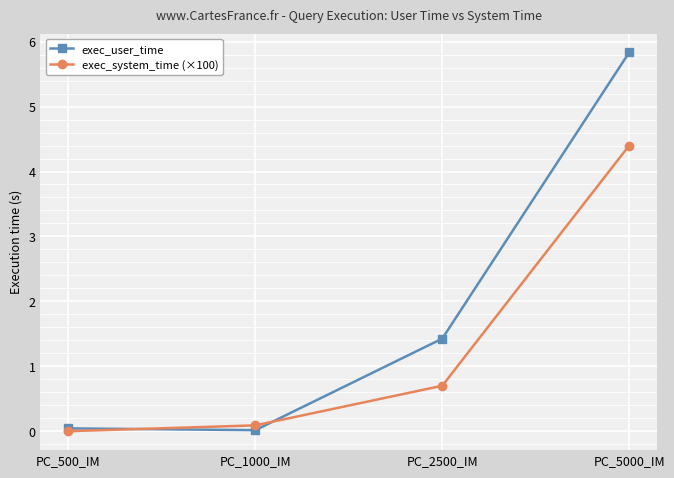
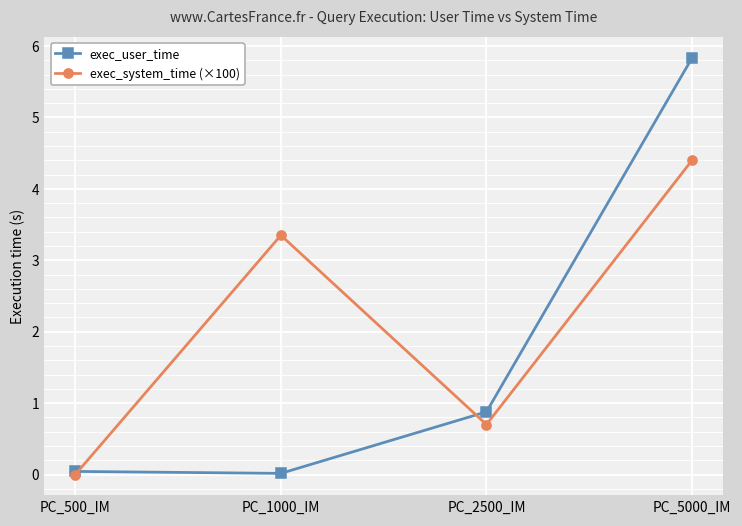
  {
    "exec_user_time": {
      "PC_500_IM": 0.0,
      "PC_1000_IM": 0.0,
-     "PC_2500_IM": 1.4,
+     "PC_2500_IM": 0.9,
      "PC_5000_IM": 5.8
    },
    "exec_system_time (×100)": {
      "PC_500_IM": 0.0,
-     "PC_1000_IM": 0.1,
+     "PC_1000_IM": 3.4,
      "PC_2500_IM": 0.7,
      "PC_5000_IM": 4.4
    }
  }
